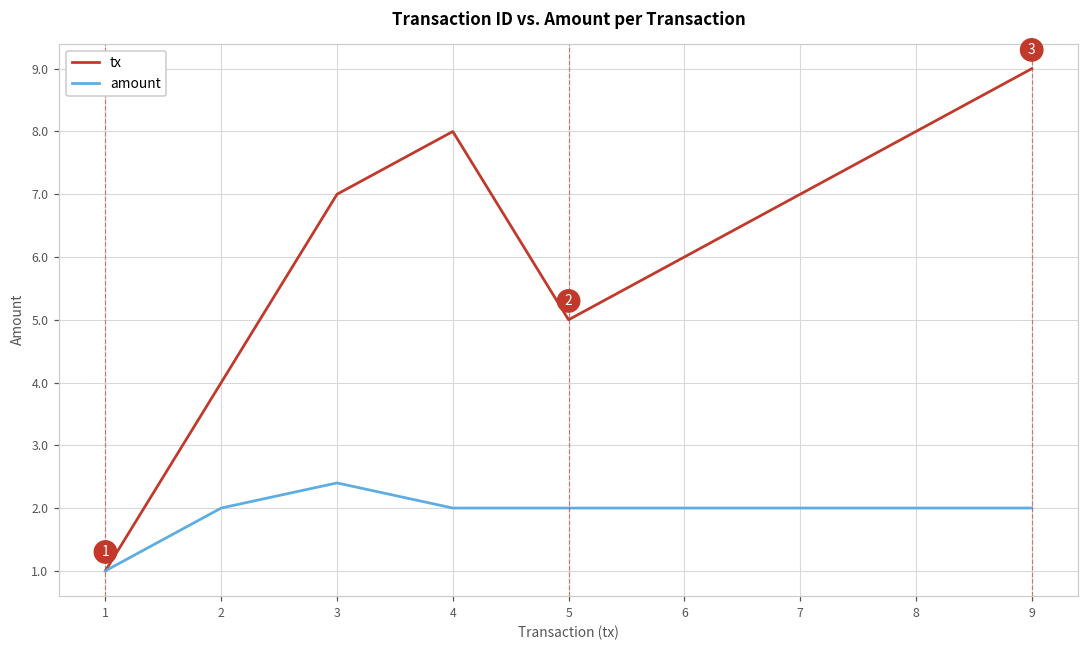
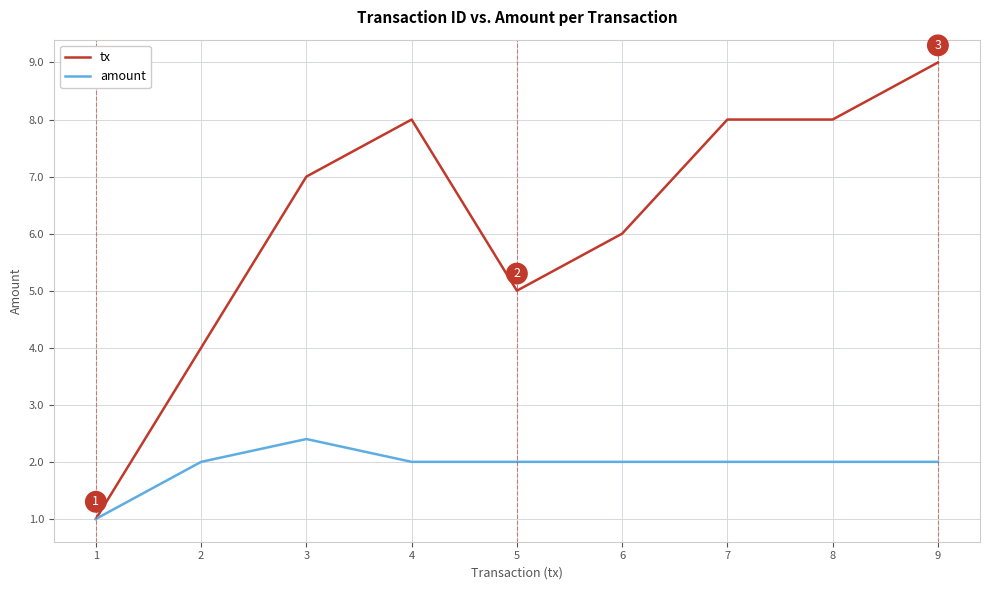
  {
    "tx": {
      "2": 4,
      "3": 7,
      "4": 8,
      "6": 6,
-     "7": 7,
+     "7": 8,
      "8": 8
    },
    "amount": {
      "2": 2,
      "3": 2.4,
      "4": 2,
      "5": 2,
      "6": 2,
      "7": 2,
      "8": 2,
      "9": 2
    }
  }
